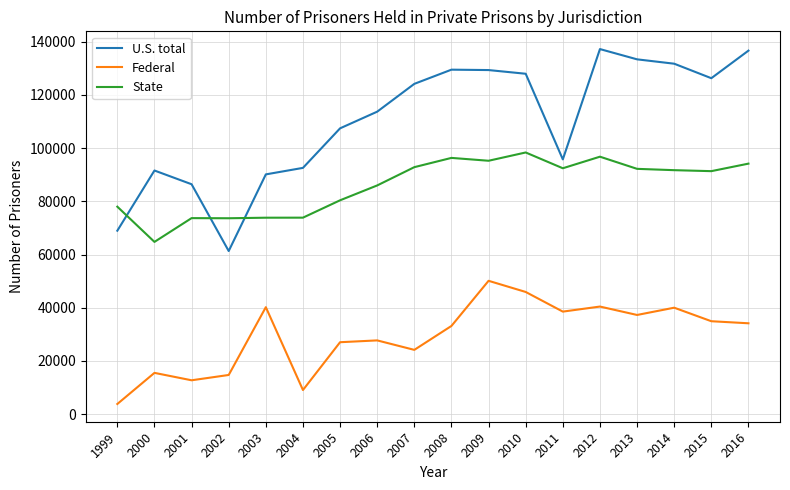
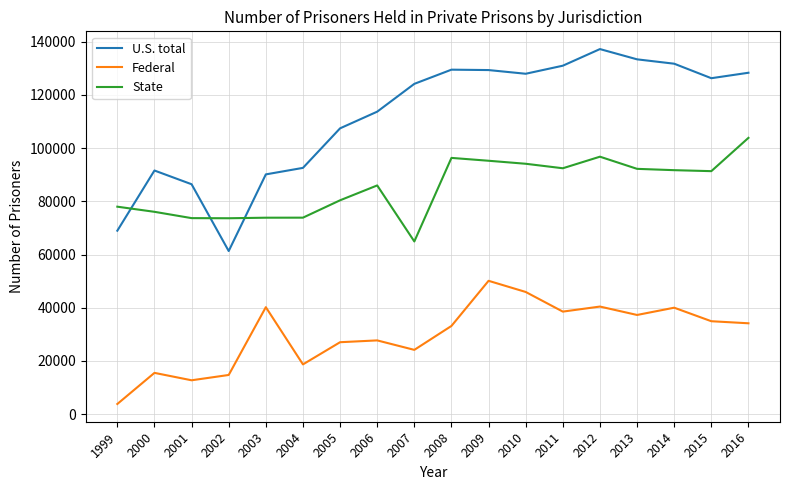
  {
    "U.S. total": {
      "1999": 69000,
      "2000": 92000,
      "2001": 86000,
      "2002": 61000,
      "2003": 90000,
      "2004": 93000,
      "2005": 107000,
      "2006": 114000,
      "2007": 124000,
      "2008": 129000,
      "2009": 129000,
      "2010": 128000,
-     "2011": 96000,
+     "2011": 131000,
      "2012": 137000,
      "2013": 133000,
      "2014": 132000,
      "2015": 126000,
-     "2016": 137000
+     "2016": 128000
    },
    "Federal": {
      "1999": 4000,
      "2000": 16000,
      "2001": 13000,
      "2002": 15000,
      "2003": 40000,
-     "2004": 9000,
+     "2004": 19000,
      "2005": 27000,
      "2006": 28000,
      "2007": 24000,
      "2008": 33000,
      "2009": 50000,
      "2010": 46000,
      "2011": 39000,
      "2012": 40000,
      "2013": 37000,
      "2014": 40000,
      "2015": 35000,
      "2016": 34000
    },
    "State": {
      "1999": 78000,
-     "2000": 65000,
+     "2000": 76000,
      "2001": 74000,
      "2002": 74000,
      "2003": 74000,
      "2004": 74000,
      "2005": 80000,
      "2006": 86000,
-     "2007": 93000,
+     "2007": 65000,
      "2008": 96000,
      "2009": 95000,
-     "2010": 98000,
+     "2010": 94000,
      "2011": 92000,
      "2012": 97000,
      "2013": 92000,
      "2014": 92000,
      "2015": 91000,
-     "2016": 94000
+     "2016": 104000
    }
  }
